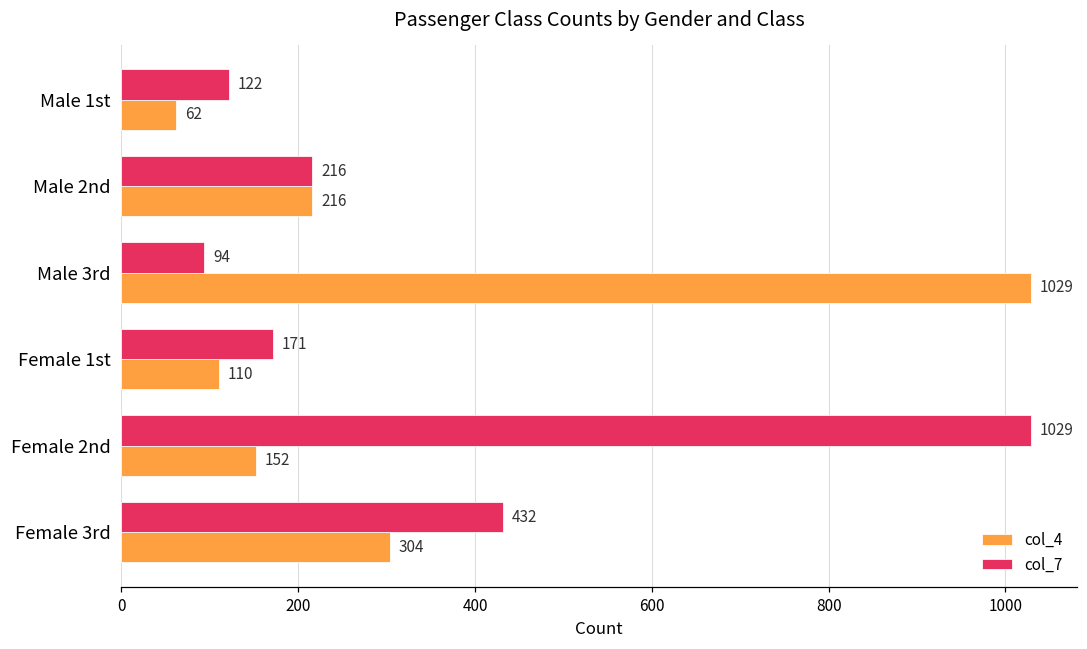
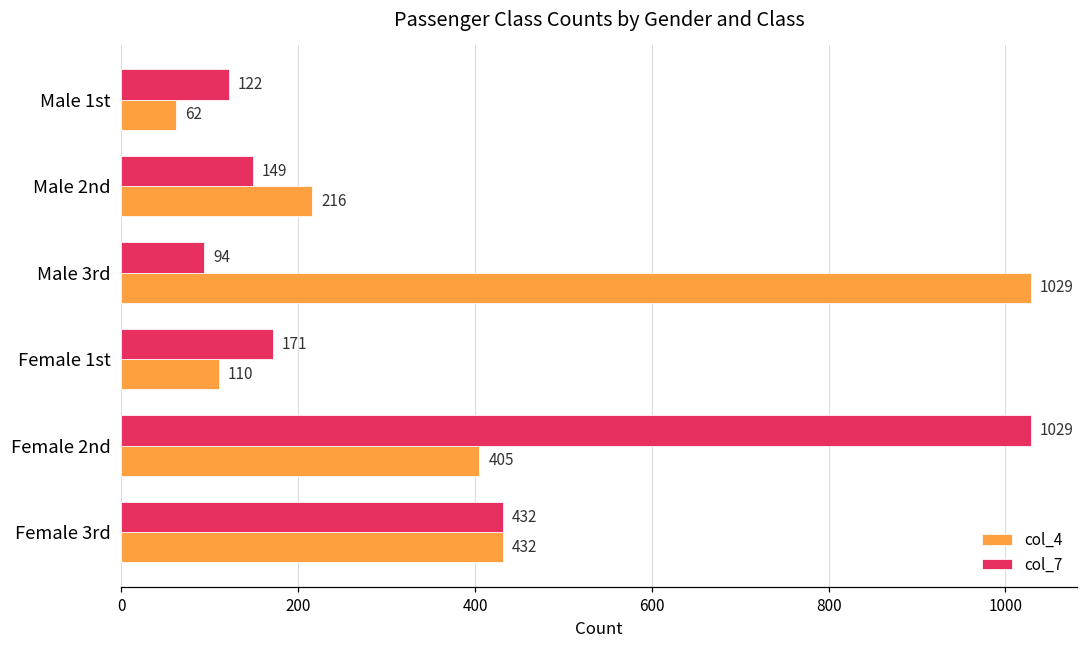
  {
    "col_4": {
      "Male 1st": 62,
      "Male 2nd": 216,
      "Male 3rd": 1029,
      "Female 1st": 110,
-     "Female 2nd": 152,
-     "Female 3rd": 304
+     "Female 2nd": 405,
+     "Female 3rd": 432
    },
    "col_7": {
      "Male 1st": 122,
-     "Male 2nd": 216,
+     "Male 2nd": 149,
      "Male 3rd": 94,
      "Female 1st": 171,
      "Female 2nd": 1029,
      "Female 3rd": 432
    }
  }
